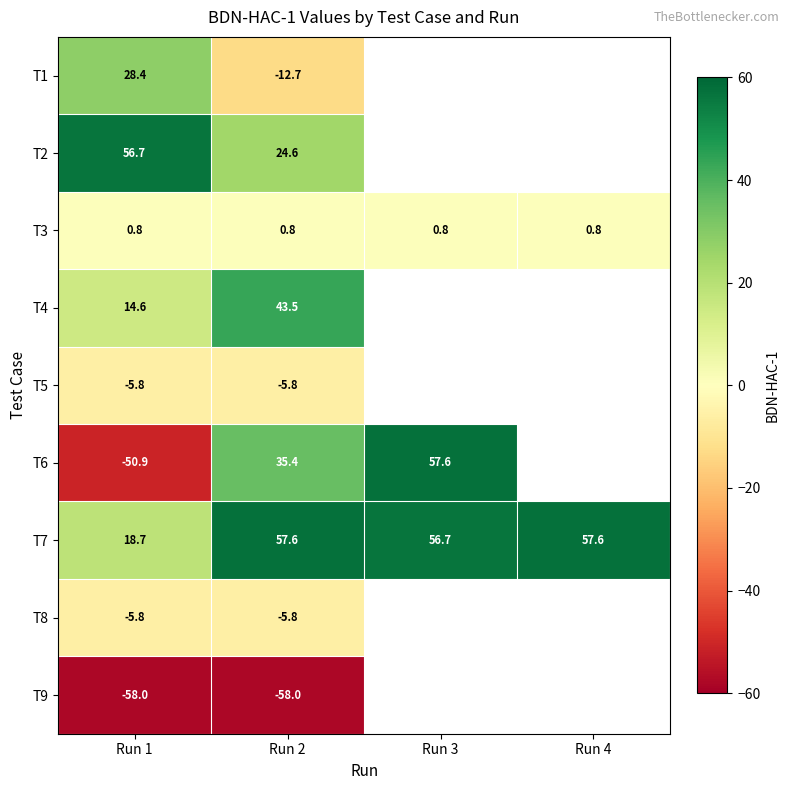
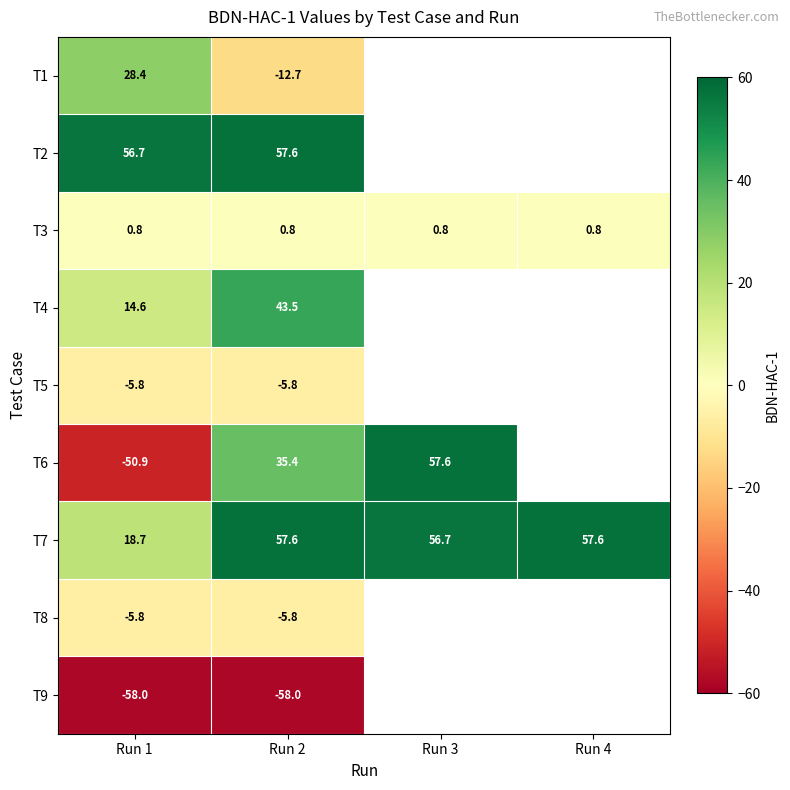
  {
    "T1": {
      "Run 1": 28.4,
      "Run 2": -12.7
    },
    "T2": {
      "Run 1": 56.7,
-     "Run 2": 24.6
+     "Run 2": 57.6
    },
    "T3": {
      "Run 1": 0.8,
      "Run 2": 0.8,
      "Run 3": 0.8,
      "Run 4": 0.8
    },
    "T4": {
      "Run 1": 14.6,
      "Run 2": 43.5
    },
    "T5": {
      "Run 1": -5.8,
      "Run 2": -5.8
    },
    "T6": {
      "Run 1": -50.9,
      "Run 2": 35.4,
      "Run 3": 57.6
    },
    "T7": {
      "Run 1": 18.7,
      "Run 2": 57.6,
      "Run 3": 56.7,
      "Run 4": 57.6
    },
    "T8": {
      "Run 1": -5.8,
      "Run 2": -5.8
    },
    "T9": {
      "Run 1": -58.0,
      "Run 2": -58.0
    }
  }
